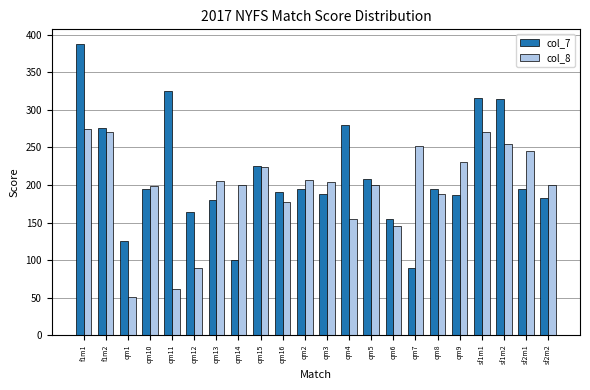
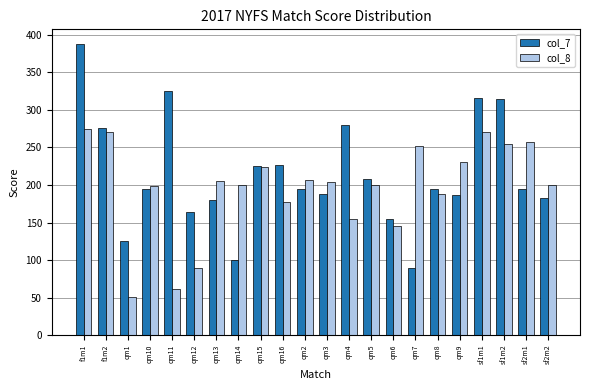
  {
    "col_7": {
      "f1m1": 390,
      "f1m2": 280,
      "qm1": 130,
      "qm10": 200,
      "qm11": 330,
      "qm12": 160,
      "qm13": 180,
      "qm14": 100,
      "qm15": 230,
-     "qm16": 190,
+     "qm16": 230,
      "qm2": 200,
      "qm3": 190,
      "qm4": 280,
      "qm5": 210,
      "qm6": 160,
      "qm7": 90,
      "qm8": 190,
      "qm9": 190,
      "sf1m1": 320,
      "sf1m2": 320,
      "sf2m1": 200,
      "sf2m2": 180
    },
    "col_8": {
      "f1m1": 280,
      "f1m2": 270,
      "qm1": 50,
      "qm10": 200,
      "qm11": 60,
      "qm12": 90,
      "qm13": 210,
      "qm14": 200,
      "qm15": 220,
      "qm16": 180,
      "qm2": 210,
      "qm3": 200,
      "qm4": 160,
      "qm5": 200,
      "qm6": 150,
      "qm7": 250,
      "qm8": 190,
      "qm9": 230,
      "sf1m1": 270,
      "sf1m2": 260,
-     "sf2m1": 250,
+     "sf2m1": 260,
      "sf2m2": 200
    }
  }
